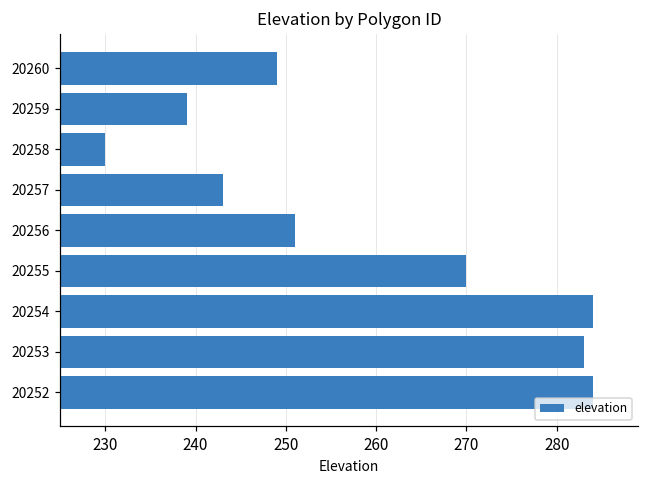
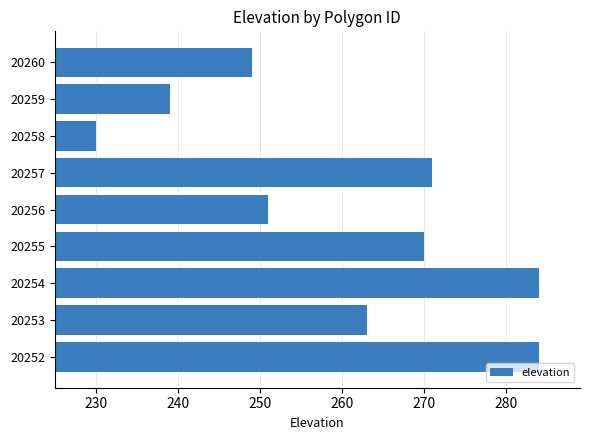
  {
    "20260": 249,
    "20259": 239,
    "20258": 230,
-   "20257": 243,
+   "20257": 271,
    "20256": 251,
    "20255": 270,
    "20254": 284,
-   "20253": 283,
+   "20253": 263,
    "20252": 284
  }
